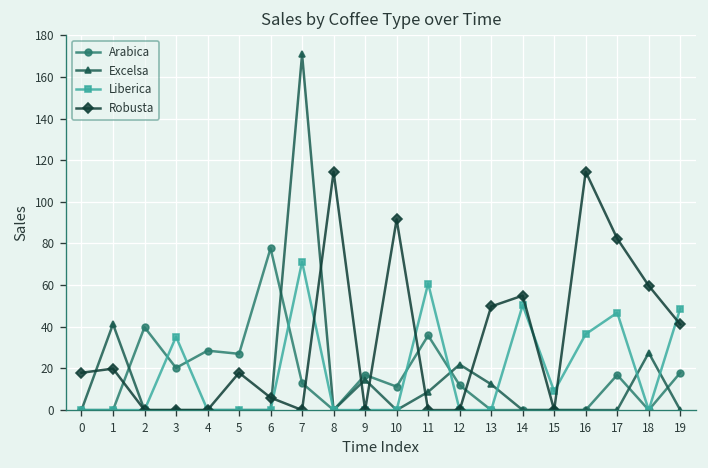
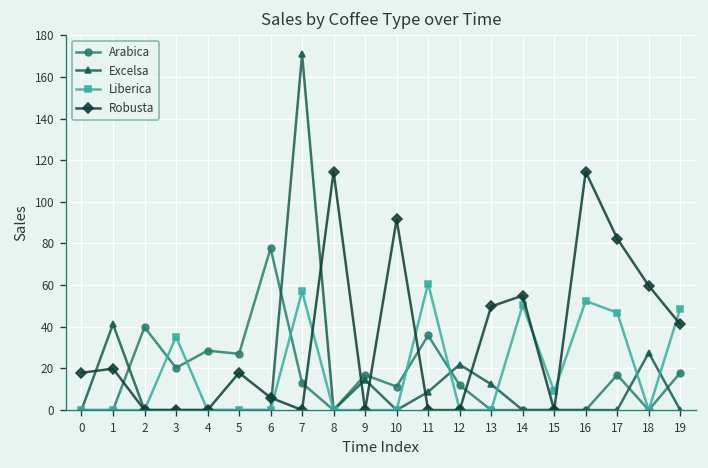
  {
    "Liberica": {
      "3": 35,
-     "7": 71,
+     "7": 57,
      "11": 61,
      "14": 50,
      "15": 9,
-     "16": 36,
+     "16": 52,
      "17": 47,
      "19": 49
    }
  }
